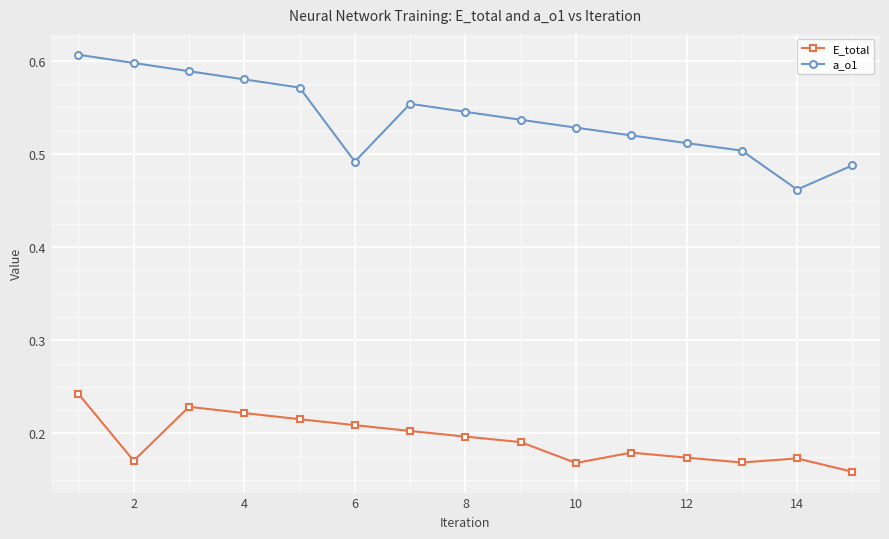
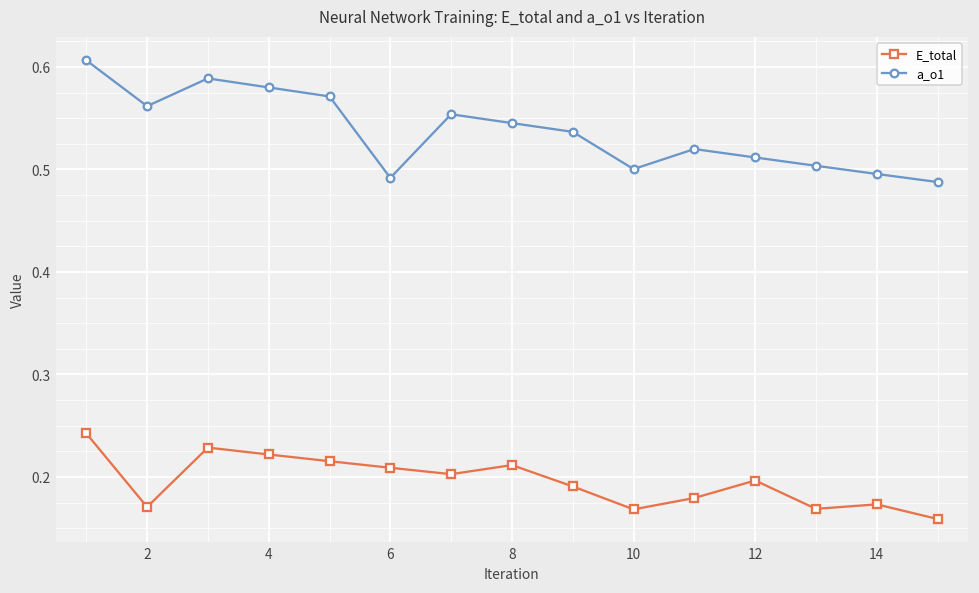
  {
    "E_total": {
      "2": 0.17,
      "4": 0.22,
      "6": 0.21,
-     "8": 0.20,
+     "8": 0.21,
      "10": 0.17,
-     "12": 0.17,
+     "12": 0.20,
      "14": 0.17
    },
    "a_o1": {
-     "2": 0.60,
+     "2": 0.56,
      "4": 0.58,
      "6": 0.49,
      "8": 0.55,
-     "10": 0.53,
+     "10": 0.50,
      "12": 0.51,
-     "14": 0.46
+     "14": 0.50
    }
  }
